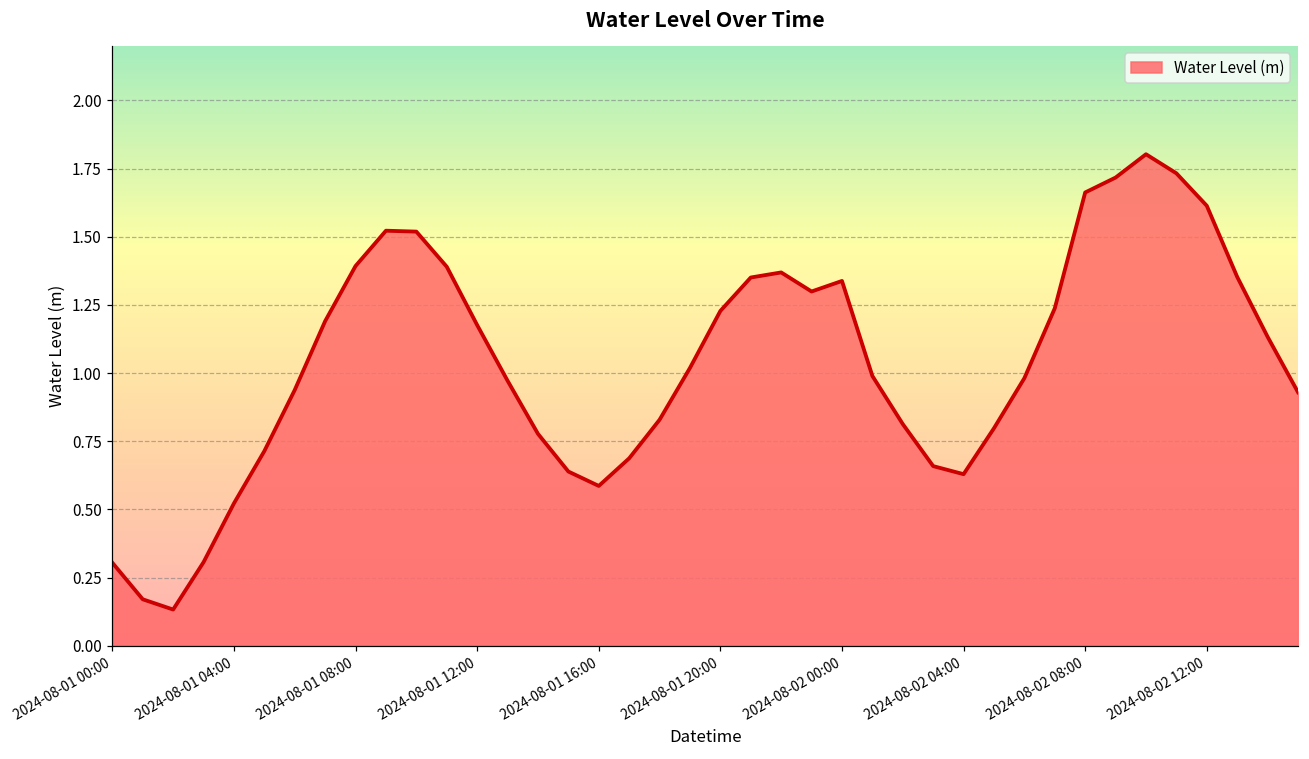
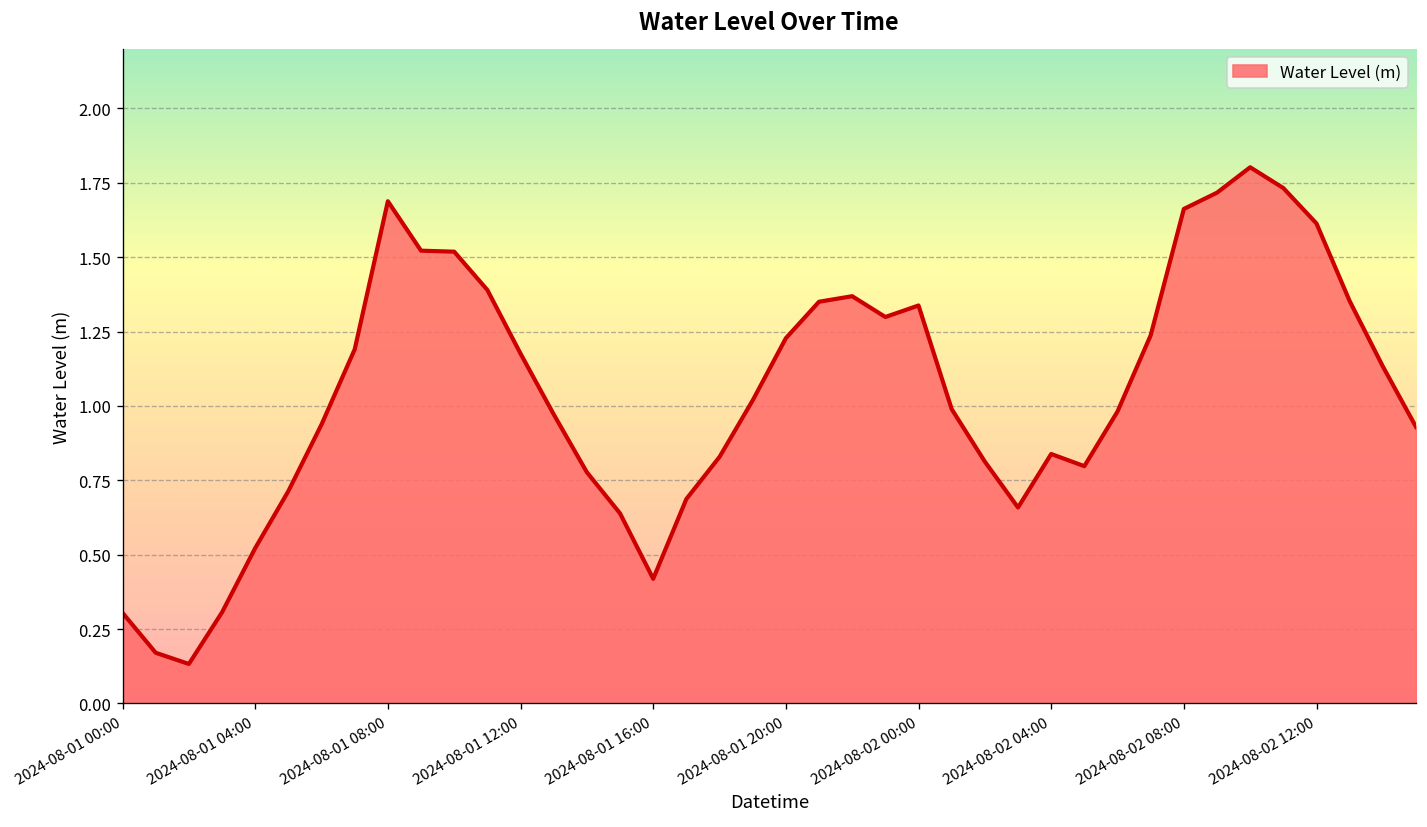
  {
    "2024-08-01 00:00": 0.30,
    "2024-08-01 04:00": 0.52,
-   "2024-08-01 08:00": 1.39,
+   "2024-08-01 08:00": 1.69,
    "2024-08-01 12:00": 1.18,
-   "2024-08-01 16:00": 0.59,
+   "2024-08-01 16:00": 0.42,
    "2024-08-01 20:00": 1.23,
    "2024-08-02 00:00": 1.34,
-   "2024-08-02 04:00": 0.63,
+   "2024-08-02 04:00": 0.84,
    "2024-08-02 08:00": 1.66,
    "2024-08-02 12:00": 1.61
  }
